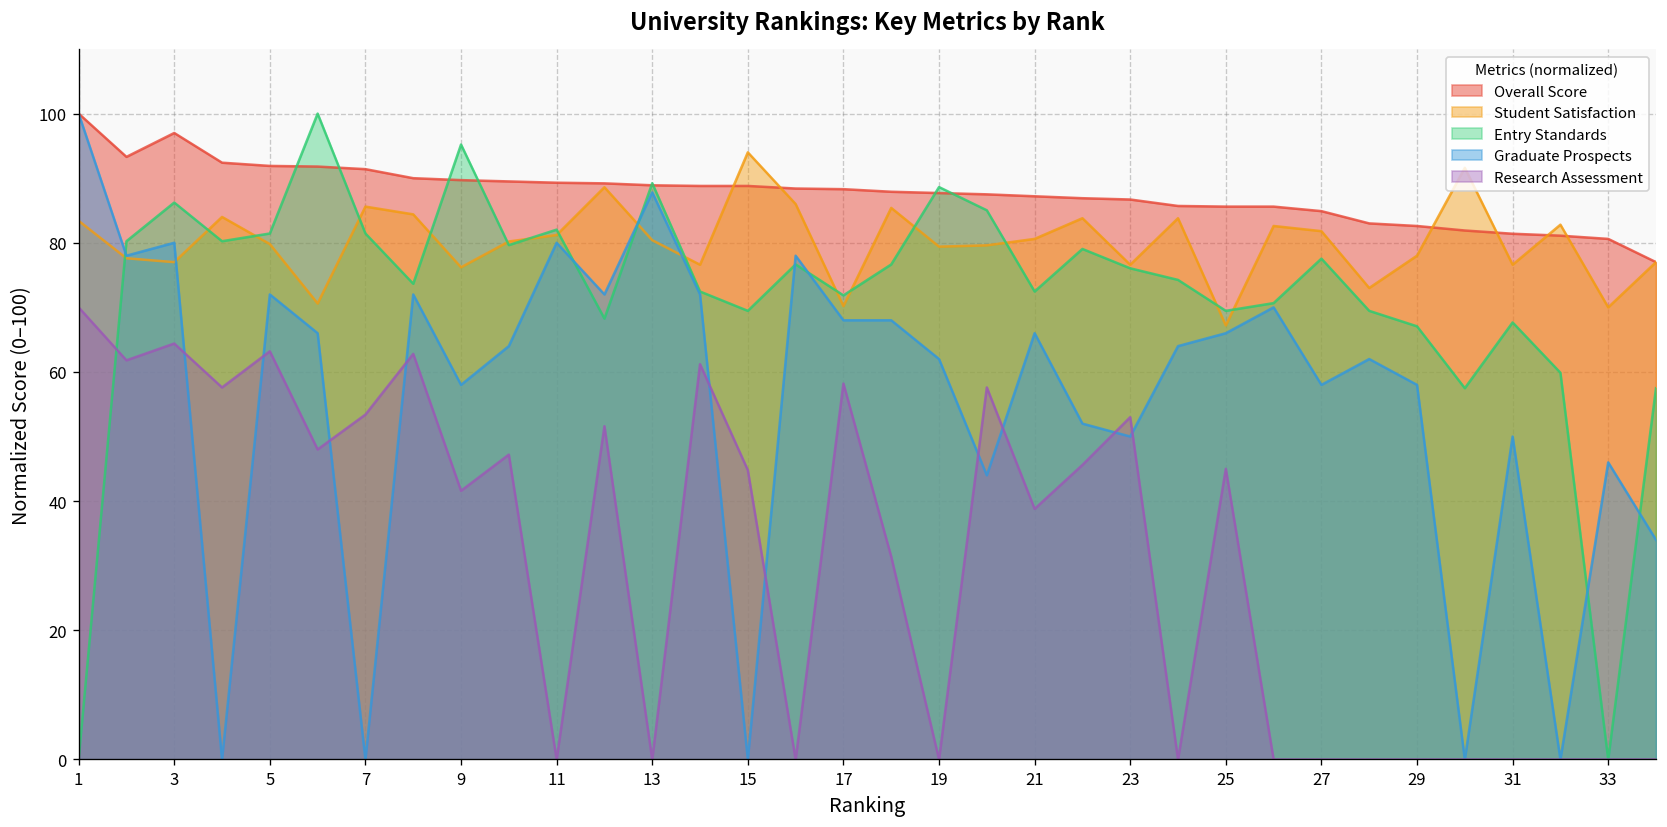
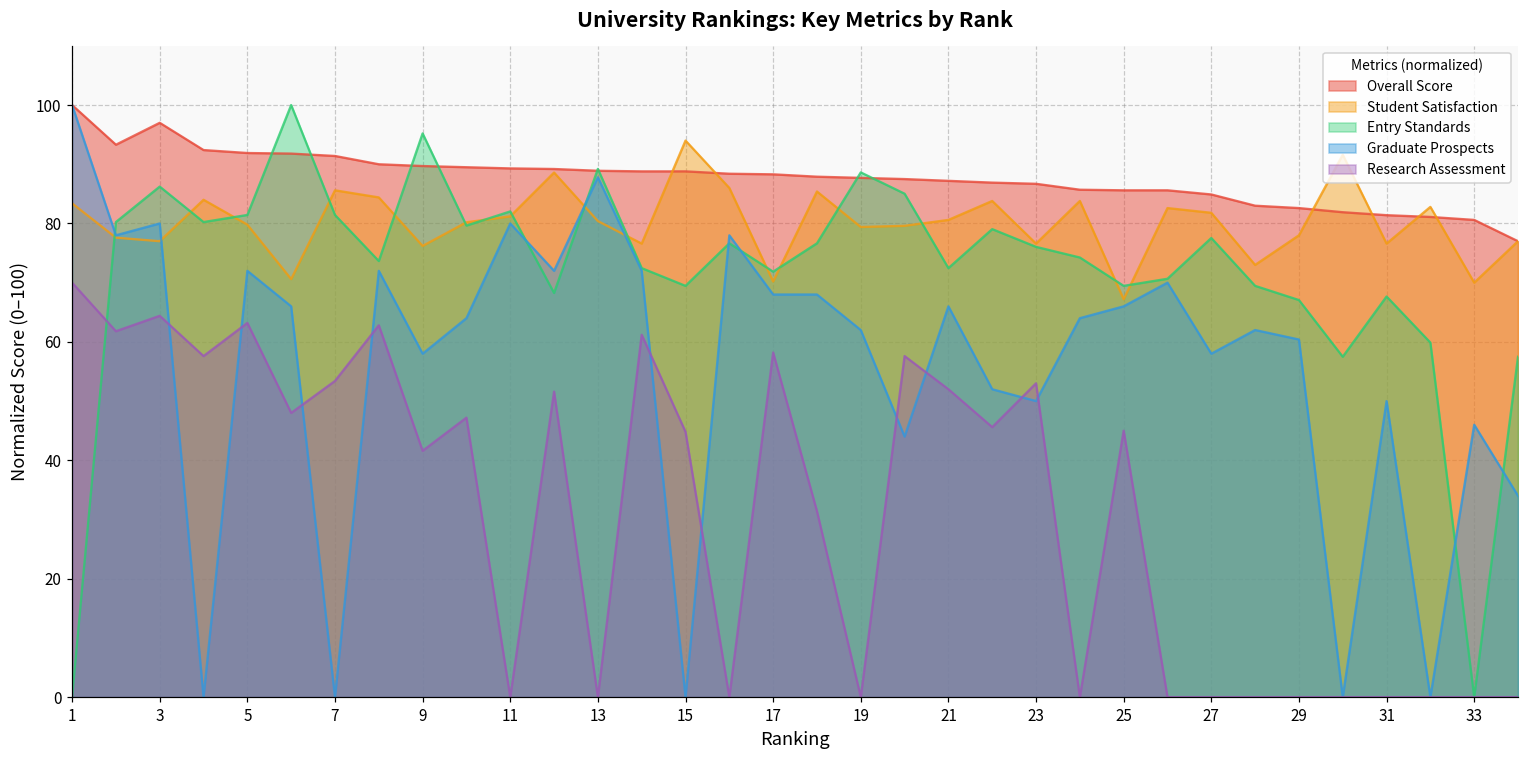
  {
    "Overall Score": {
      "3": 97,
      "5": 92,
      "7": 91,
      "9": 90,
      "11": 89,
      "15": 89,
      "17": 88,
      "19": 88,
      "21": 87,
      "23": 87,
      "25": 86,
      "27": 85,
      "29": 83,
      "31": 81,
      "33": 81
    },
    "Student Satisfaction": {
      "1": 83,
      "3": 77,
      "5": 80,
      "7": 86,
      "9": 76,
      "11": 81,
      "13": 80,
      "15": 94,
      "17": 70,
      "19": 79,
      "21": 81,
      "23": 77,
      "25": 67,
      "27": 82,
      "29": 78,
      "31": 77,
      "33": 70
    },
    "Entry Standards": {
      "1": 0,
      "3": 86,
      "5": 81,
      "7": 81,
      "9": 95,
      "11": 82,
      "15": 69,
      "17": 72,
      "19": 89,
      "21": 72,
      "23": 76,
      "25": 69,
      "27": 78,
      "29": 67,
      "31": 68
    },
    "Graduate Prospects": {
      "3": 80,
      "5": 72,
      "7": 0,
      "9": 58,
      "11": 80,
      "13": 88,
      "15": 0,
      "17": 68,
      "19": 62,
      "21": 66,
      "23": 50,
      "25": 66,
      "27": 58,
-     "29": 58,
+     "29": 60,
      "31": 50,
      "33": 46
    },
    "Research Assessment": {
      "1": 70,
      "3": 64,
      "5": 63,
      "7": 53,
      "9": 42,
      "11": 0,
      "13": 0,
      "15": 45,
      "17": 58,
      "19": 0,
-     "21": 39,
+     "21": 52,
      "23": 53,
      "25": 45,
      "27": 0,
      "29": 0,
      "31": 0
    }
  }
